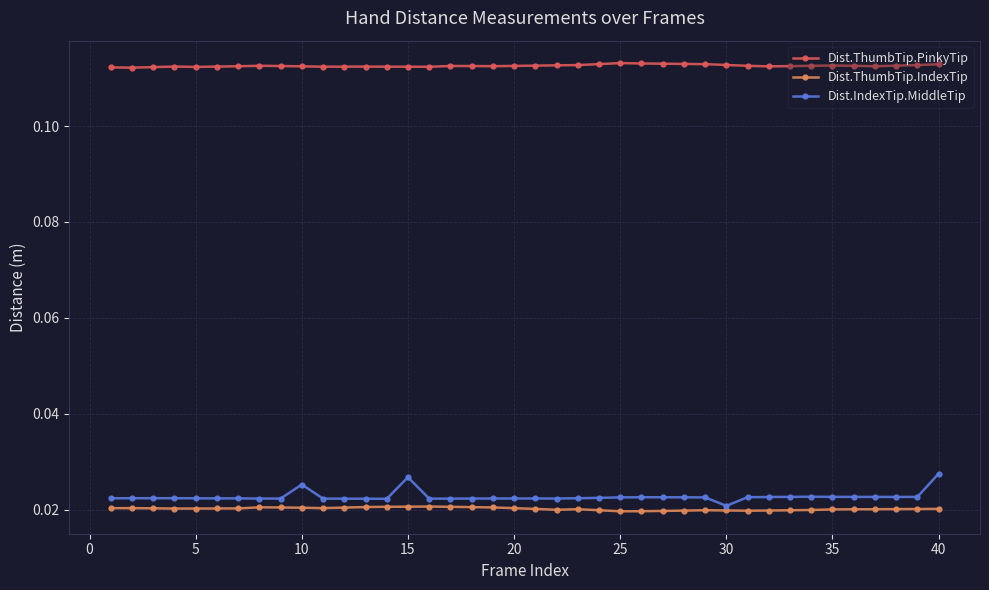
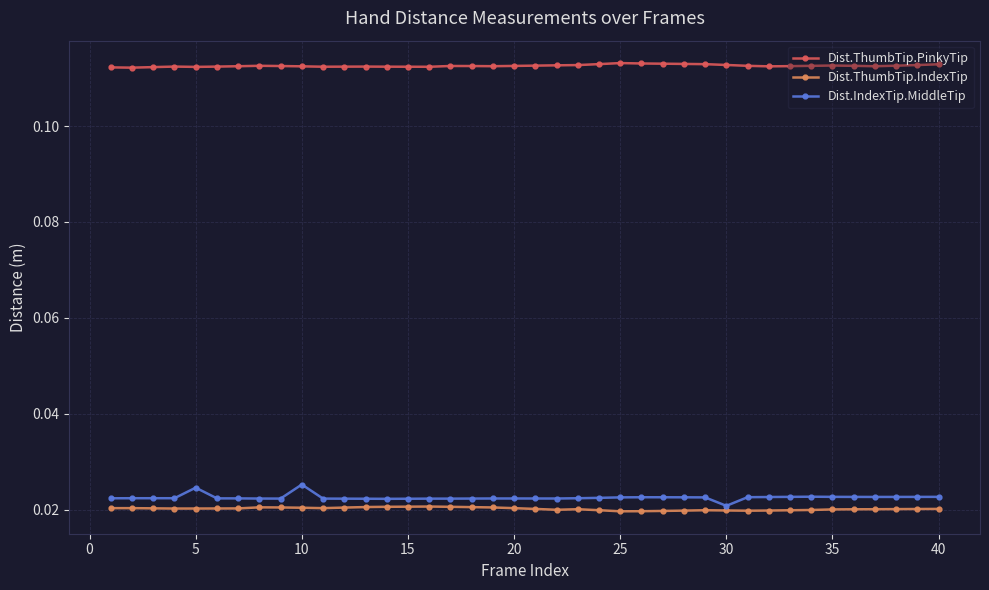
  {
    "Dist.IndexTip.MiddleTip": {
-     "5": 0.022,
+     "5": 0.025,
      "10": 0.025,
-     "15": 0.027,
+     "15": 0.022,
      "20": 0.022,
      "25": 0.023,
      "30": 0.021,
      "35": 0.023,
-     "40": 0.027
+     "40": 0.023
    }
  }
